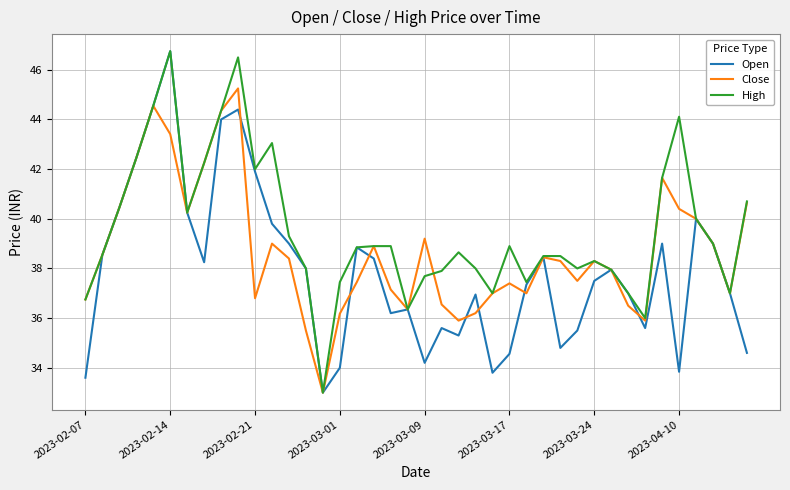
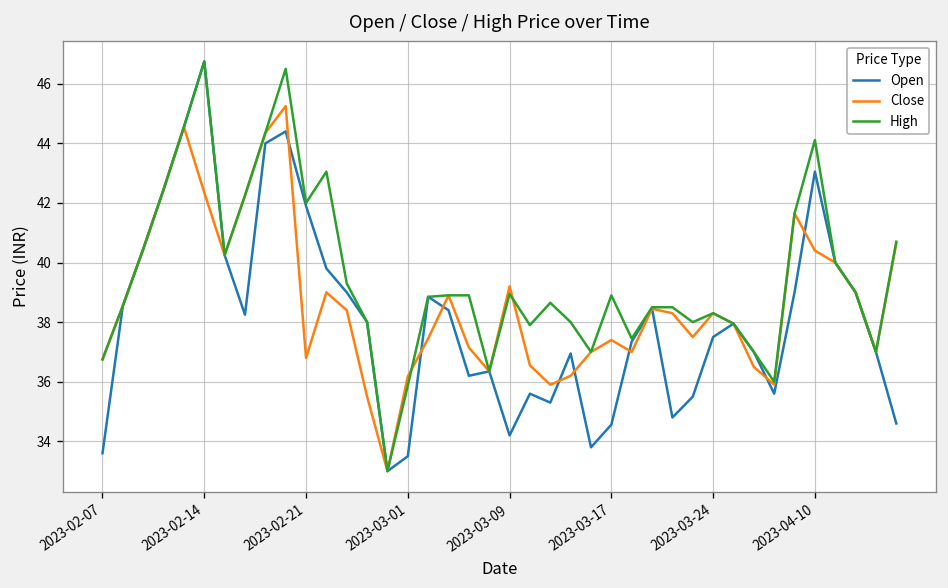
  {
    "Open": {
      "2023-02-07": 33.6,
-     "2023-03-01": 34.0,
+     "2023-03-01": 33.5,
      "2023-03-09": 34.2,
      "2023-03-17": 34.6,
      "2023-03-24": 37.5,
-     "2023-04-10": 33.8
+     "2023-04-10": 43.1
    },
    "Close": {
-     "2023-02-14": 43.4,
+     "2023-02-14": 42.4,
      "2023-02-21": 36.8,
      "2023-03-01": 36.2,
      "2023-03-09": 39.2,
      "2023-03-17": 37.4,
      "2023-04-10": 40.4
    },
    "High": {
-     "2023-03-01": 37.5,
-     "2023-03-09": 37.7,
+     "2023-03-01": 35.9,
+     "2023-03-09": 39.0,
      "2023-03-17": 38.9,
      "2023-04-10": 44.1
    }
  }
